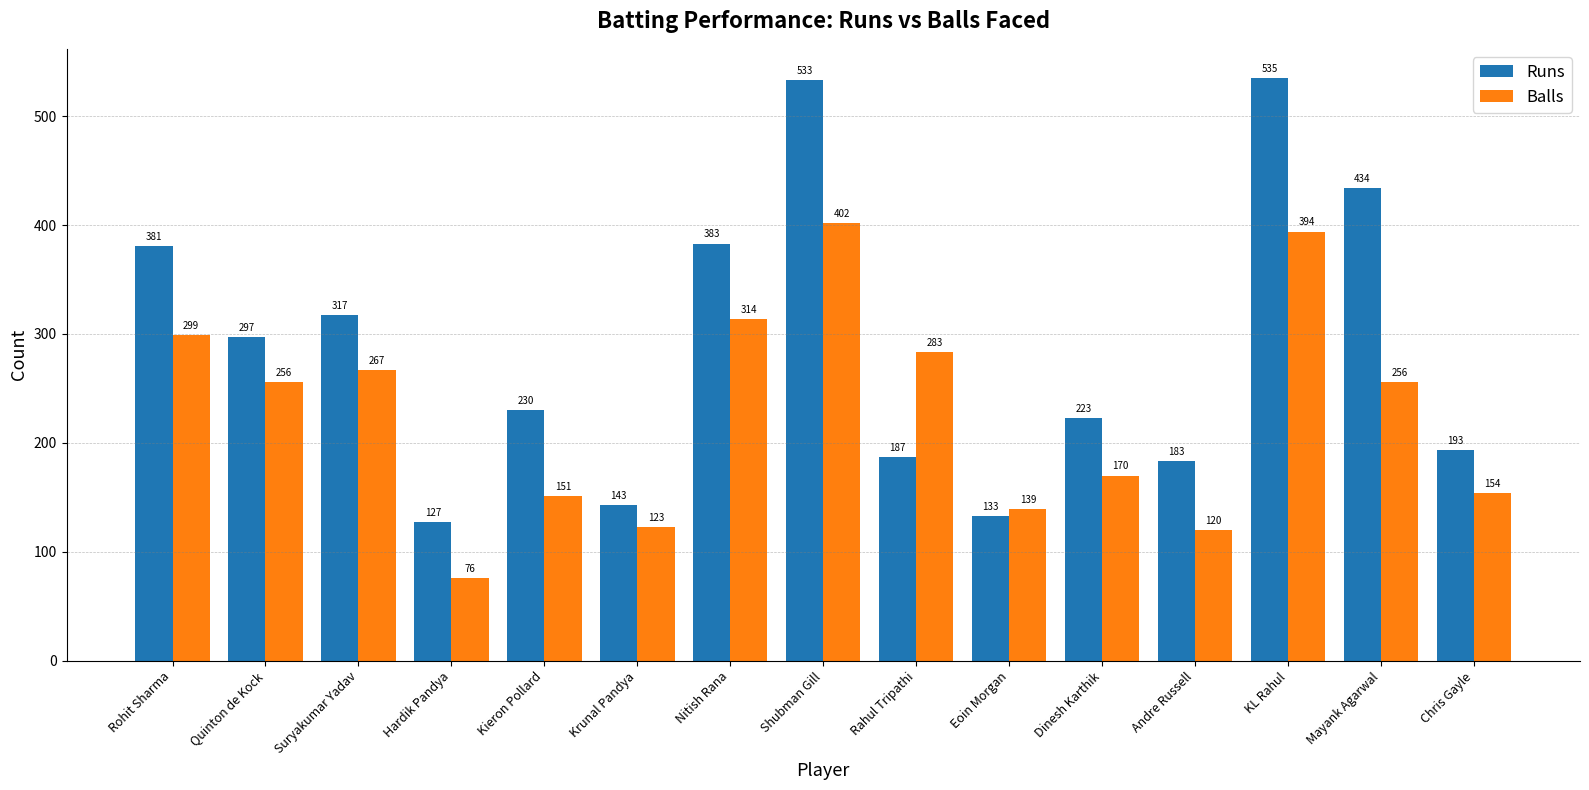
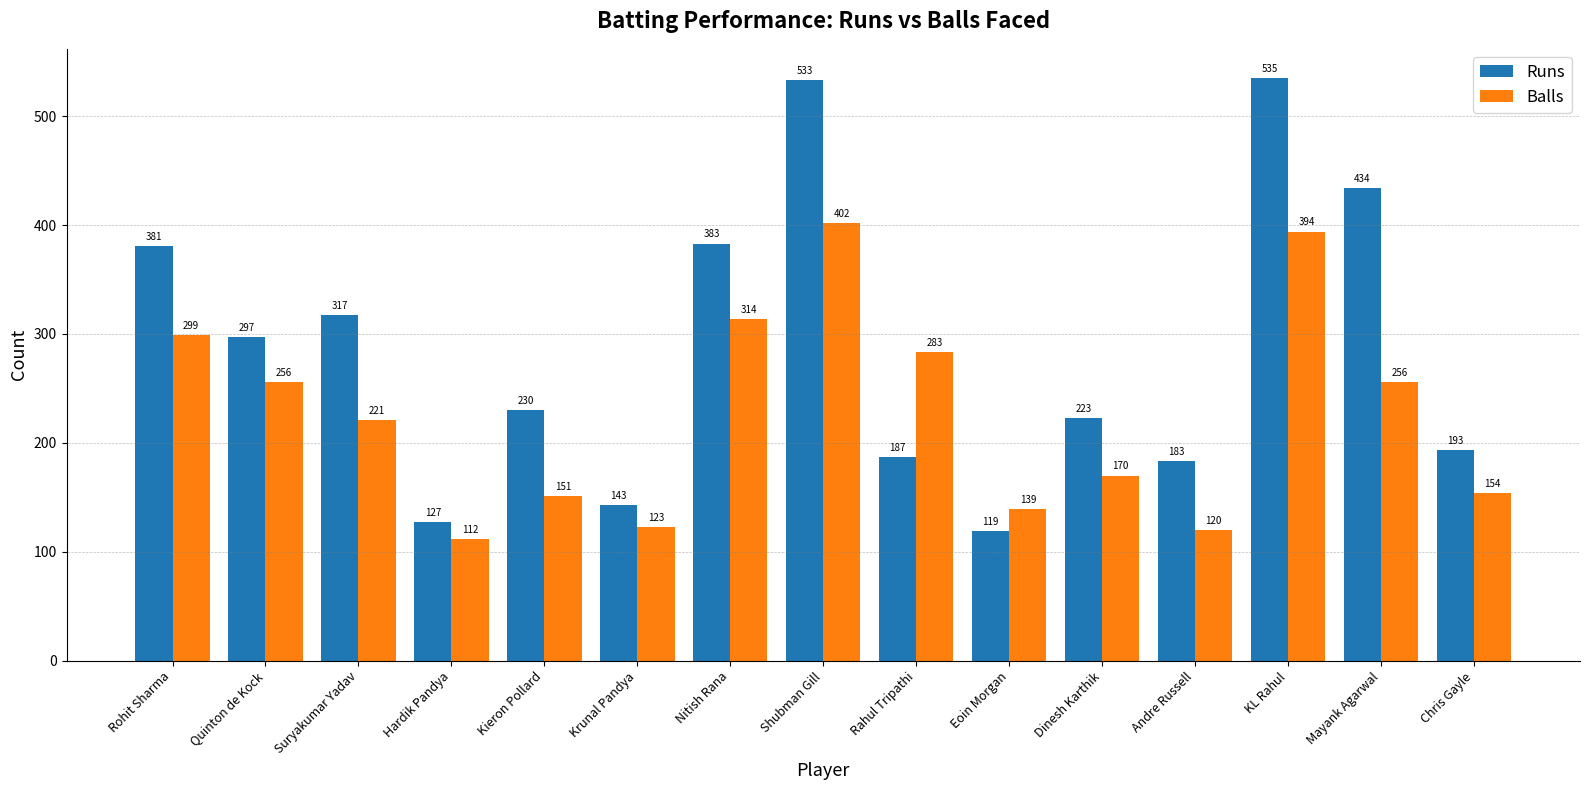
  {
    "Runs": {
      "Rohit Sharma": 381,
      "Quinton de Kock": 297,
      "Suryakumar Yadav": 317,
      "Hardik Pandya": 127,
      "Kieron Pollard": 230,
      "Krunal Pandya": 143,
      "Nitish Rana": 383,
      "Shubman Gill": 533,
      "Rahul Tripathi": 187,
-     "Eoin Morgan": 133,
+     "Eoin Morgan": 119,
      "Dinesh Karthik": 223,
      "Andre Russell": 183,
      "KL Rahul": 535,
      "Mayank Agarwal": 434,
      "Chris Gayle": 193
    },
    "Balls": {
      "Rohit Sharma": 299,
      "Quinton de Kock": 256,
-     "Suryakumar Yadav": 267,
-     "Hardik Pandya": 76,
+     "Suryakumar Yadav": 221,
+     "Hardik Pandya": 112,
      "Kieron Pollard": 151,
      "Krunal Pandya": 123,
      "Nitish Rana": 314,
      "Shubman Gill": 402,
      "Rahul Tripathi": 283,
      "Eoin Morgan": 139,
      "Dinesh Karthik": 170,
      "Andre Russell": 120,
      "KL Rahul": 394,
      "Mayank Agarwal": 256,
      "Chris Gayle": 154
    }
  }
